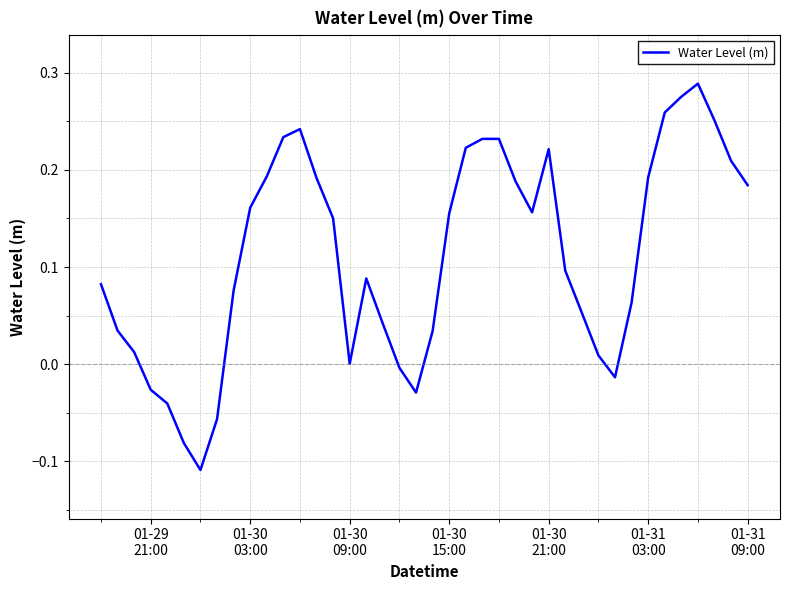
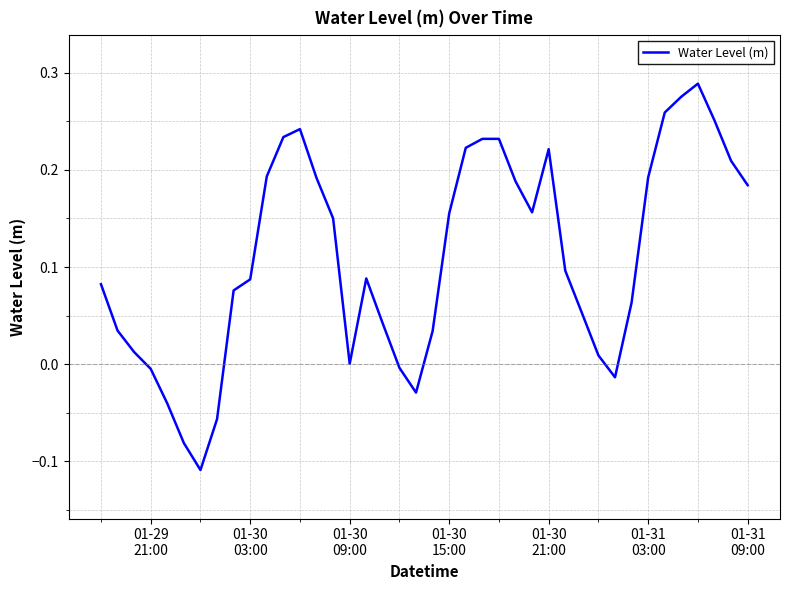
  {
-   "01-29 21:00": -0.03,
-   "01-30 03:00": 0.16,
+   "01-29 21:00": -0.01,
+   "01-30 03:00": 0.09,
    "01-30 09:00": 0.00,
    "01-30 15:00": 0.16,
    "01-30 21:00": 0.22,
    "01-31 03:00": 0.19,
    "01-31 09:00": 0.18
  }
